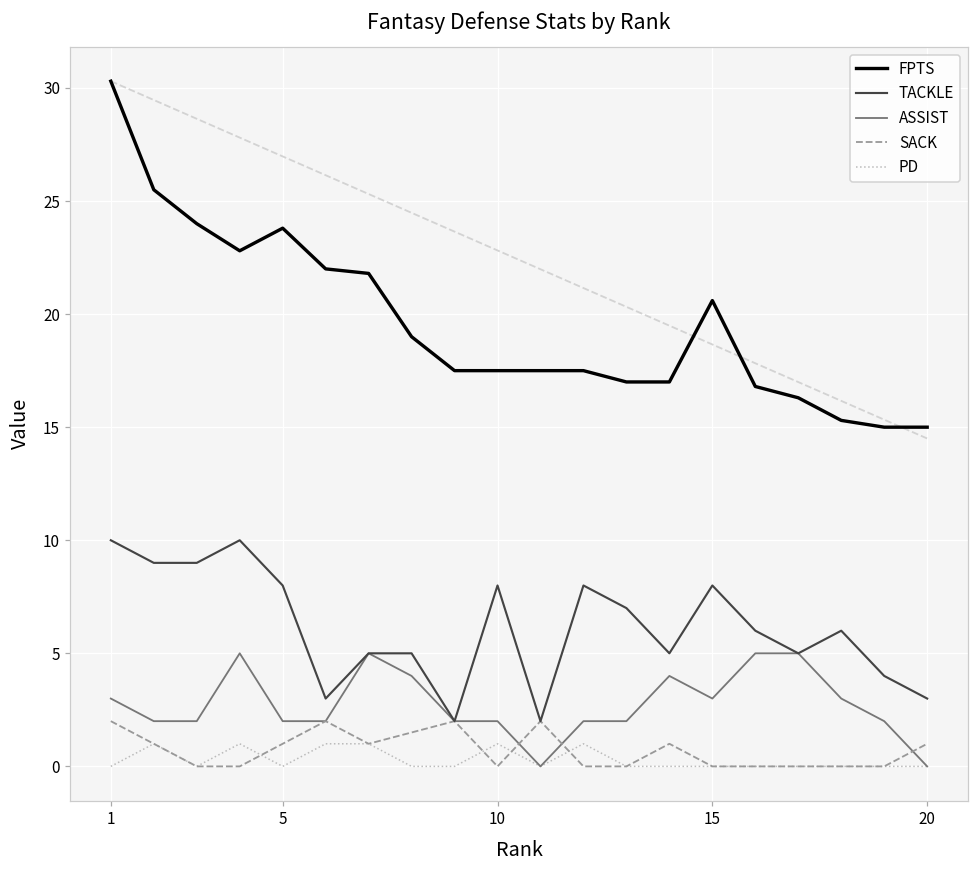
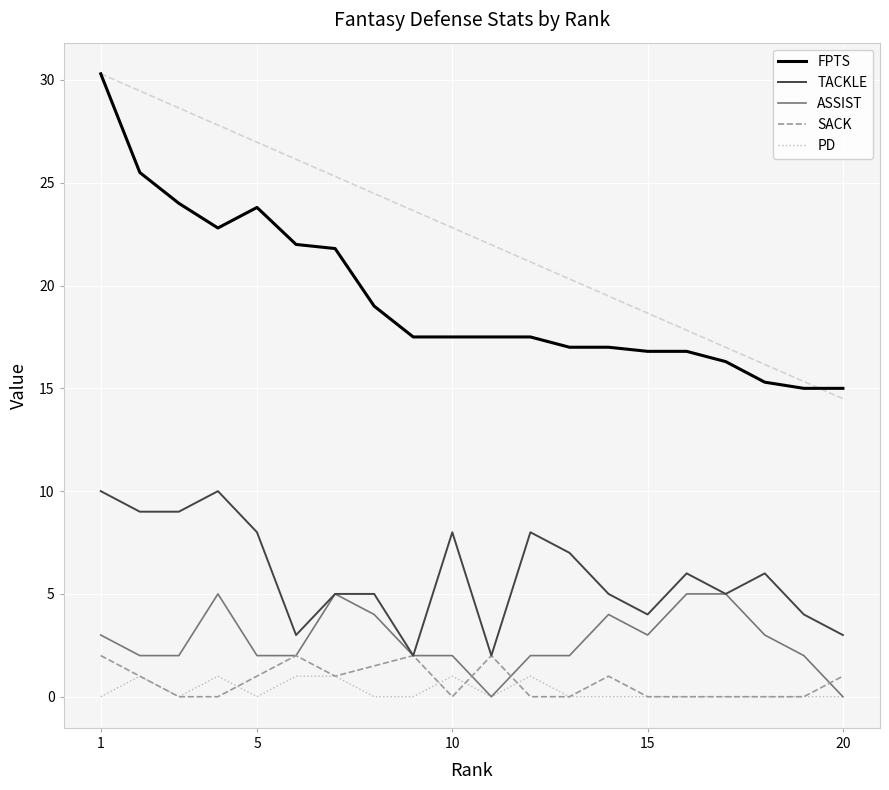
  {
    "FPTS": {
      "5": 23.8,
      "10": 17.5,
-     "15": 20.6,
+     "15": 16.8,
      "20": 15.0
    },
    "TACKLE": {
      "1": 10,
      "5": 8,
      "10": 8,
-     "15": 8,
+     "15": 4,
      "20": 3
    }
  }
